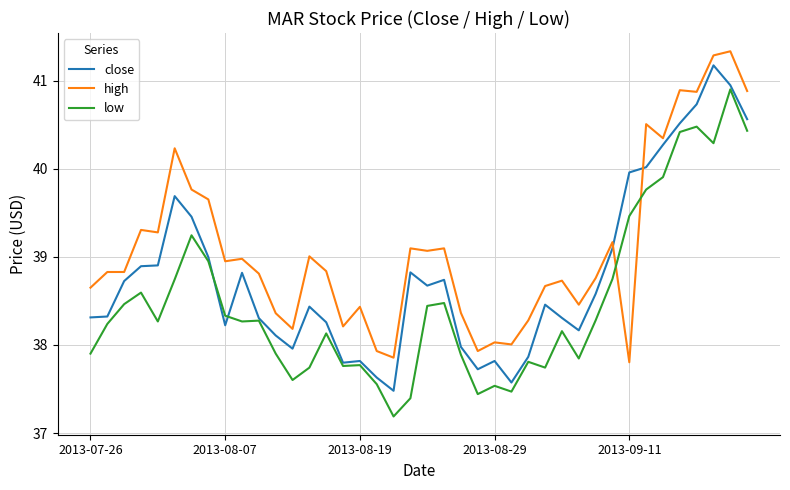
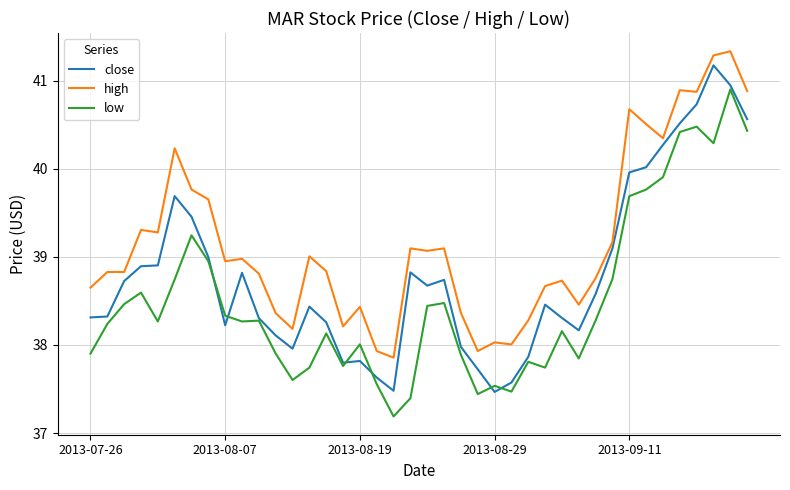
  {
    "close": {
      "2013-07-26": 38.3,
      "2013-08-07": 38.2,
      "2013-08-19": 37.8,
-     "2013-08-29": 37.8,
+     "2013-08-29": 37.5,
      "2013-09-11": 40.0
    },
    "high": {
      "2013-07-26": 38.6,
      "2013-08-07": 38.9,
      "2013-08-19": 38.4,
      "2013-08-29": 38.0,
-     "2013-09-11": 37.8
+     "2013-09-11": 40.7
    },
    "low": {
      "2013-07-26": 37.9,
      "2013-08-07": 38.3,
-     "2013-08-19": 37.8,
+     "2013-08-19": 38.0,
      "2013-08-29": 37.5,
-     "2013-09-11": 39.5
+     "2013-09-11": 39.7
    }
  }
